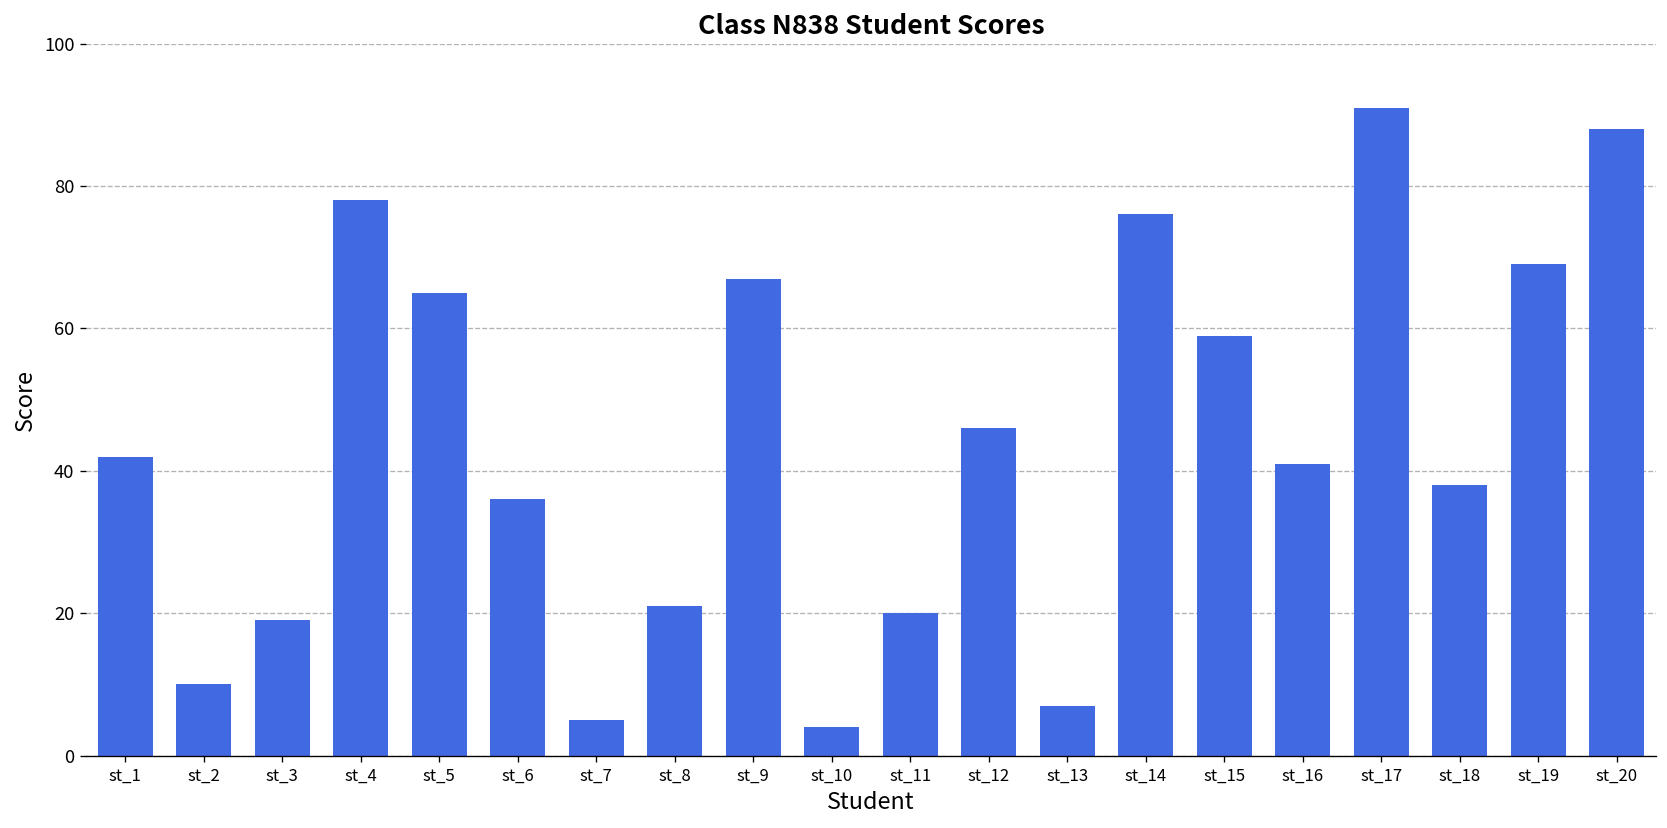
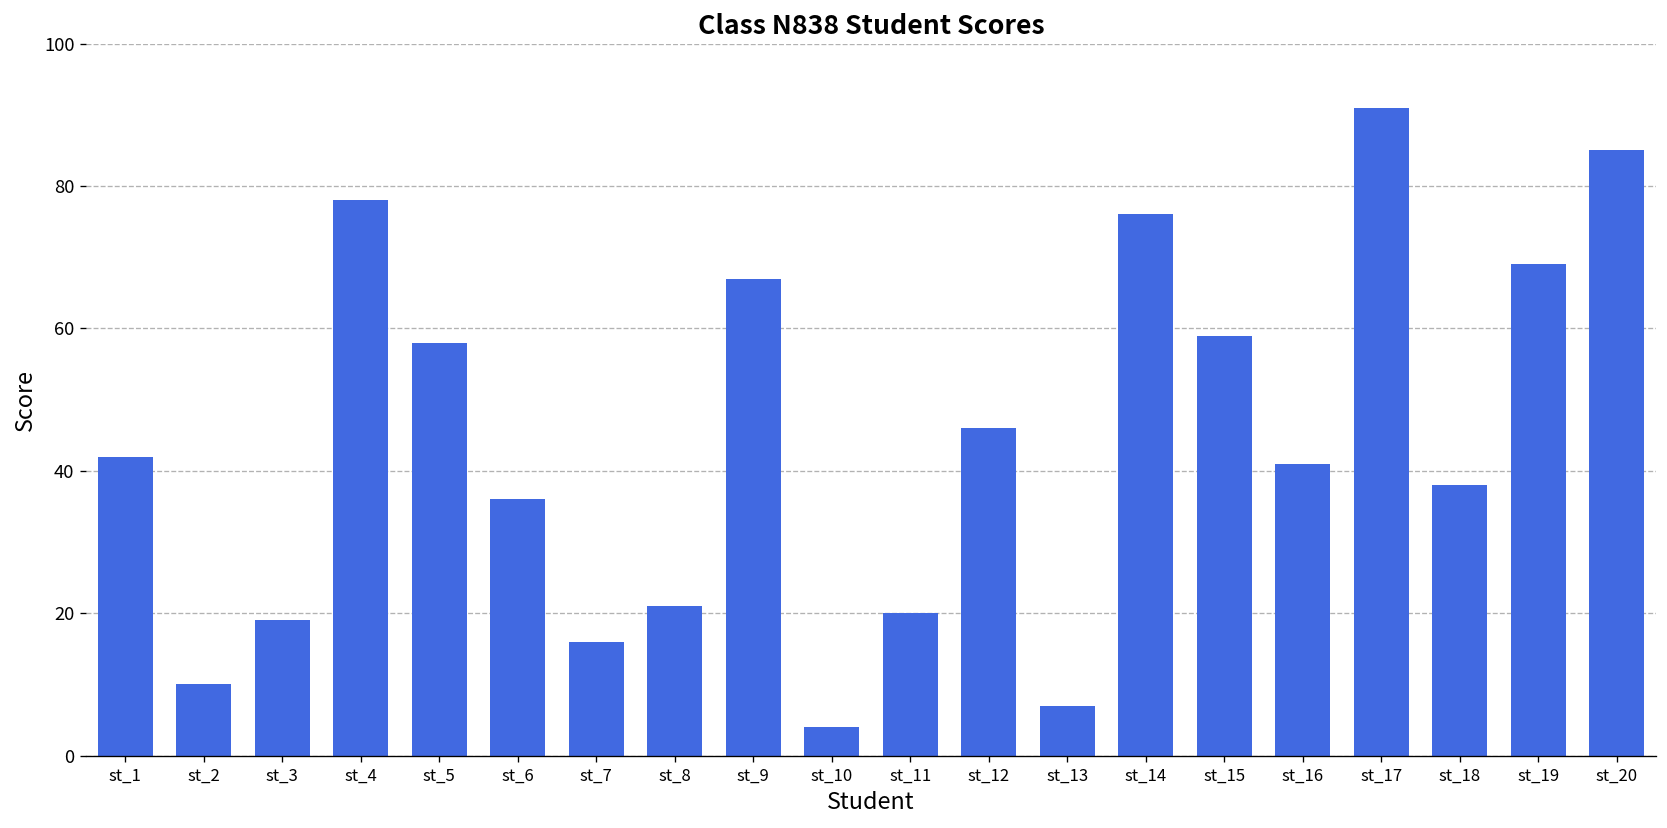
  {
    "st_1": 42,
    "st_2": 10,
    "st_3": 19,
    "st_4": 78,
-   "st_5": 65,
+   "st_5": 58,
    "st_6": 36,
-   "st_7": 5,
+   "st_7": 16,
    "st_8": 21,
    "st_9": 67,
    "st_10": 4,
    "st_11": 20,
    "st_12": 46,
    "st_13": 7,
    "st_14": 76,
    "st_15": 59,
    "st_16": 41,
    "st_17": 91,
    "st_18": 38,
    "st_19": 69,
-   "st_20": 88
+   "st_20": 85
  }
